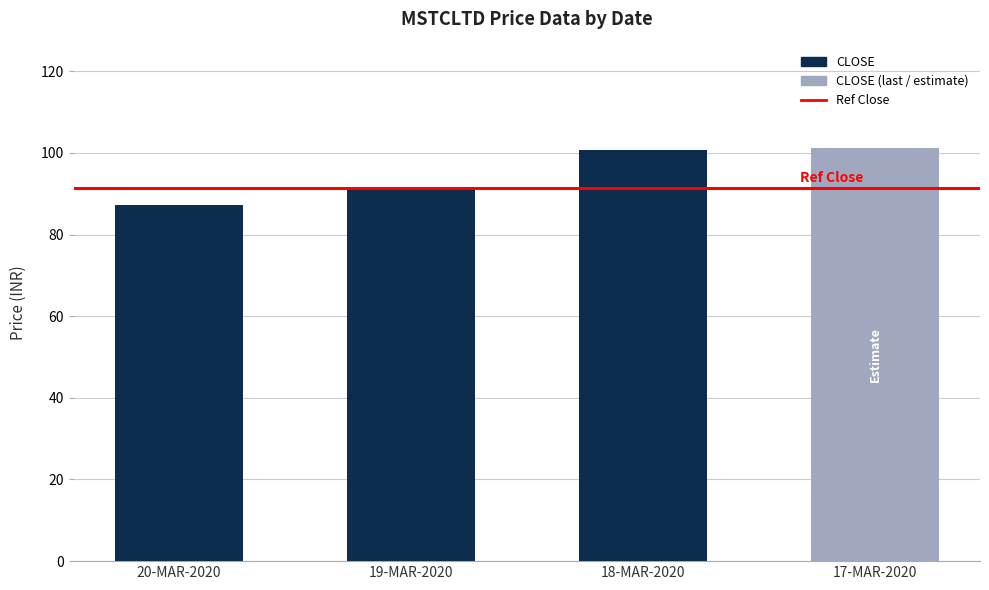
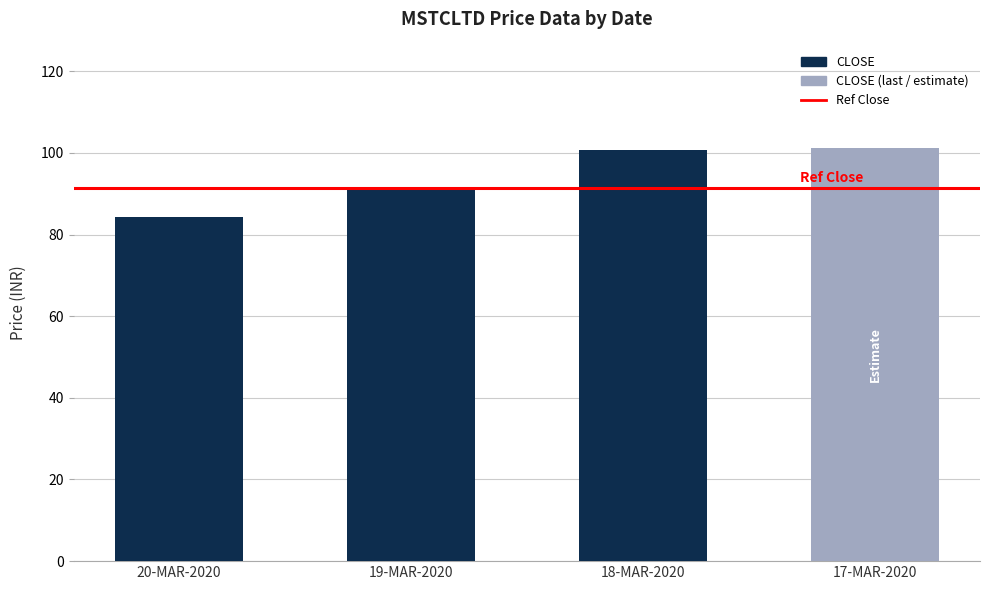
  {
-   "20-MAR-2020": 87,
+   "20-MAR-2020": 84,
    "19-MAR-2020": 91,
    "18-MAR-2020": 101,
    "17-MAR-2020": 101
  }
